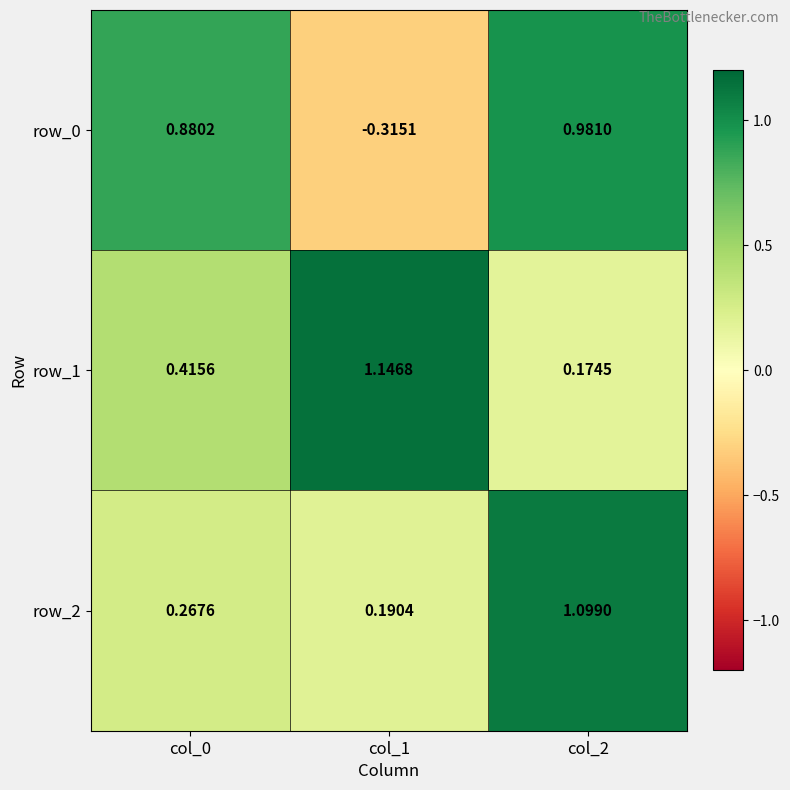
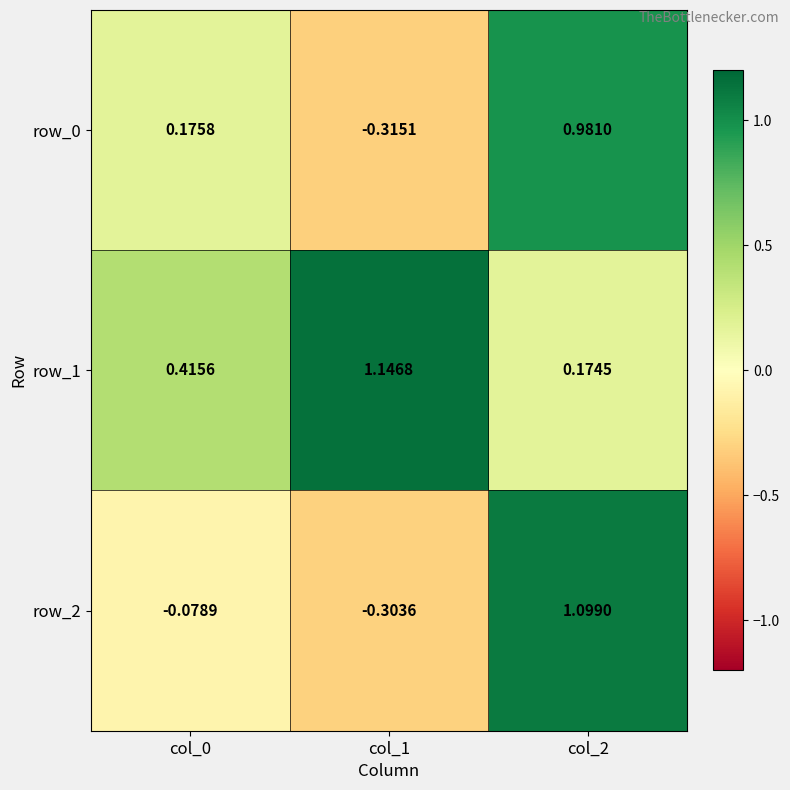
  {
    "row_0": {
-     "col_0": 0.8802,
+     "col_0": 0.1758,
      "col_1": -0.3151,
      "col_2": 0.9810
    },
    "row_1": {
      "col_0": 0.4156,
      "col_1": 1.1468,
      "col_2": 0.1745
    },
    "row_2": {
-     "col_0": 0.2676,
-     "col_1": 0.1904,
+     "col_0": -0.0789,
+     "col_1": -0.3036,
      "col_2": 1.0990
    }
  }
